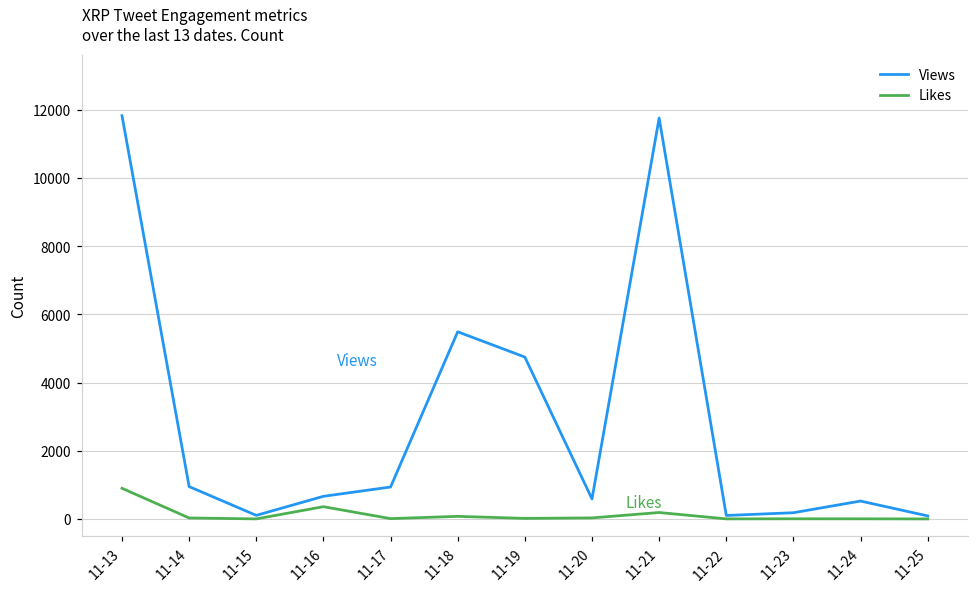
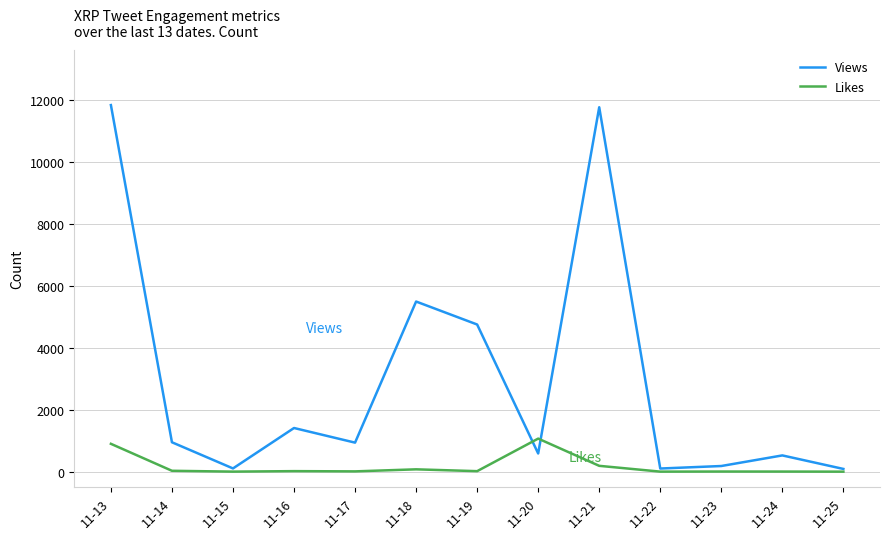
  {
    "Views": {
      "11-13": 11800,
      "11-14": 900,
      "11-15": 100,
-     "11-16": 700,
+     "11-16": 1400,
      "11-17": 900,
      "11-18": 5500,
      "11-19": 4700,
      "11-20": 600,
      "11-21": 11800,
      "11-22": 100,
      "11-23": 200,
      "11-24": 500,
      "11-25": 100
    },
    "Likes": {
      "11-13": 900,
      "11-14": 0,
      "11-15": 0,
-     "11-16": 400,
+     "11-16": 0,
      "11-17": 0,
      "11-18": 100,
      "11-19": 0,
-     "11-20": 0,
+     "11-20": 1100,
      "11-21": 200,
      "11-22": 0,
      "11-23": 0,
      "11-24": 0,
      "11-25": 0
    }
  }
